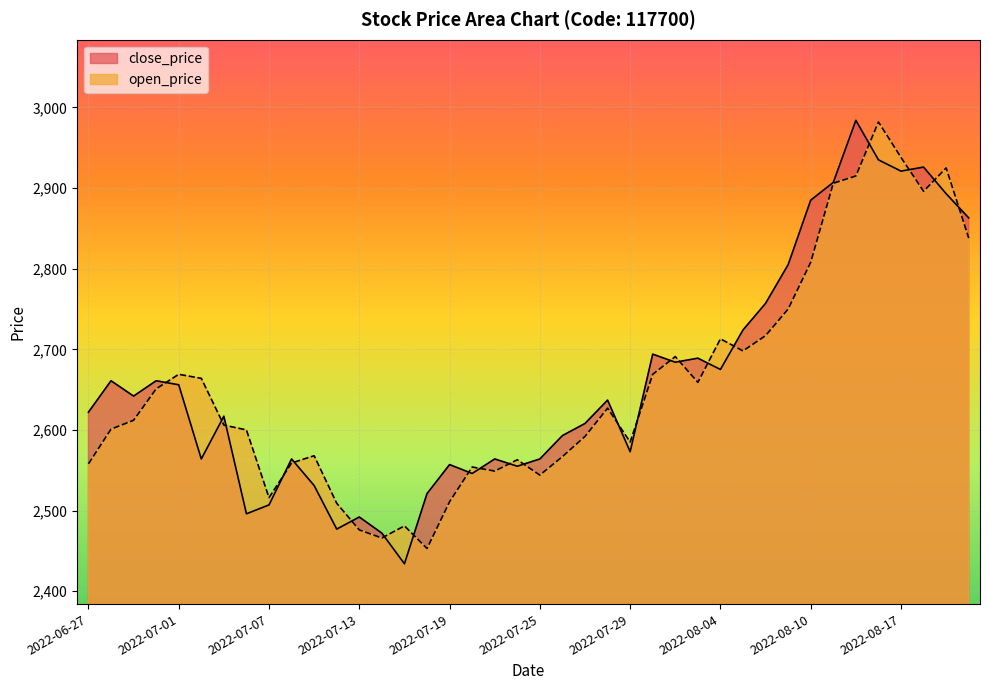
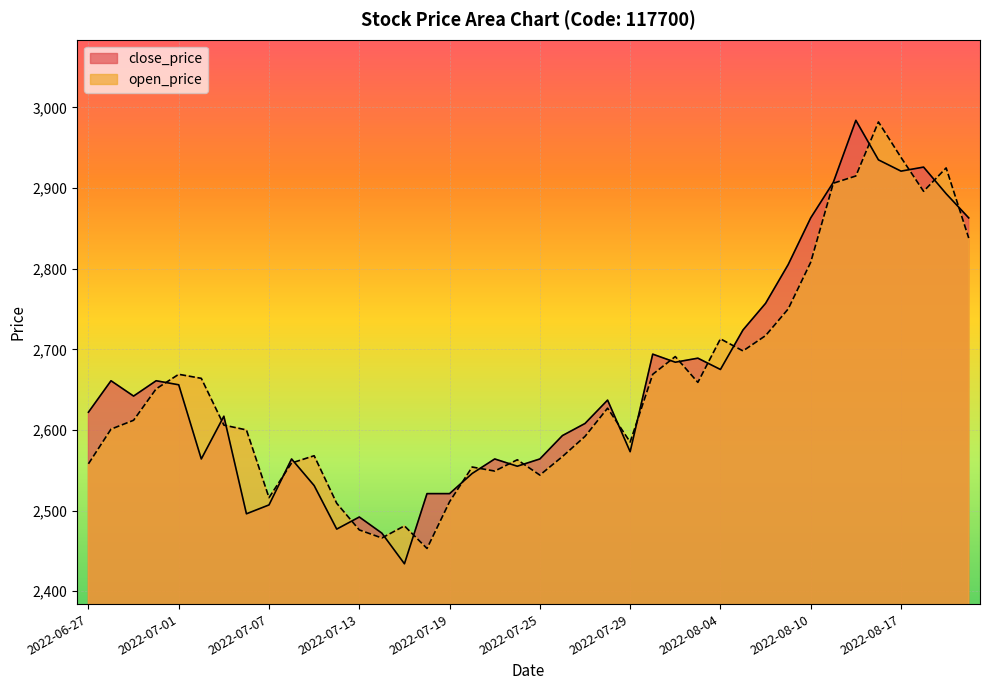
  {
    "close_price": {
      "2022-06-27": "2,620",
      "2022-07-01": "2,660",
      "2022-07-07": "2,510",
      "2022-07-13": "2,490",
-     "2022-07-19": "2,560",
+     "2022-07-19": "2,520",
      "2022-07-25": "2,560",
      "2022-07-29": "2,570",
      "2022-08-04": "2,680",
-     "2022-08-10": "2,890",
+     "2022-08-10": "2,860",
      "2022-08-17": "2,920"
    },
    "open_price": {
      "2022-06-27": "2,560",
      "2022-07-01": "2,670",
      "2022-07-07": "2,520",
      "2022-07-13": "2,480",
      "2022-07-19": "2,510",
      "2022-07-25": "2,540",
      "2022-07-29": "2,590",
      "2022-08-04": "2,710",
      "2022-08-10": "2,810",
      "2022-08-17": "2,940"
    }
  }
